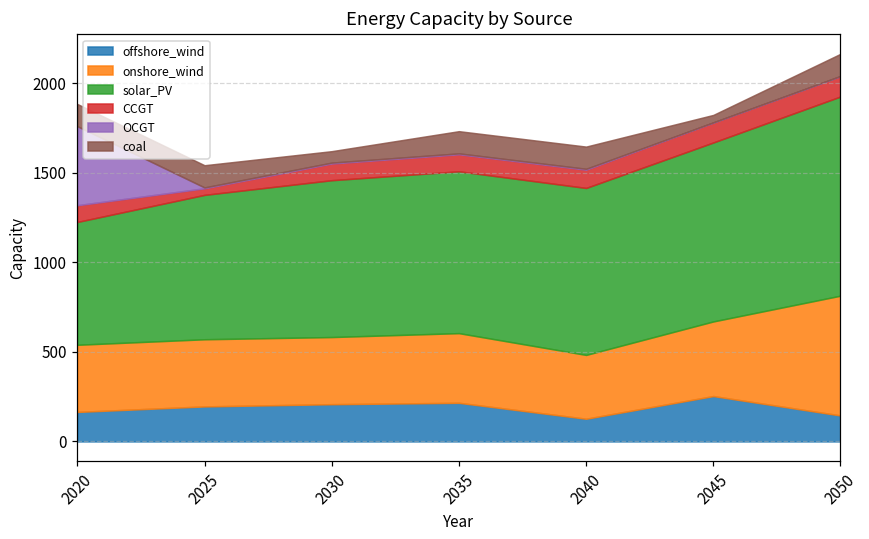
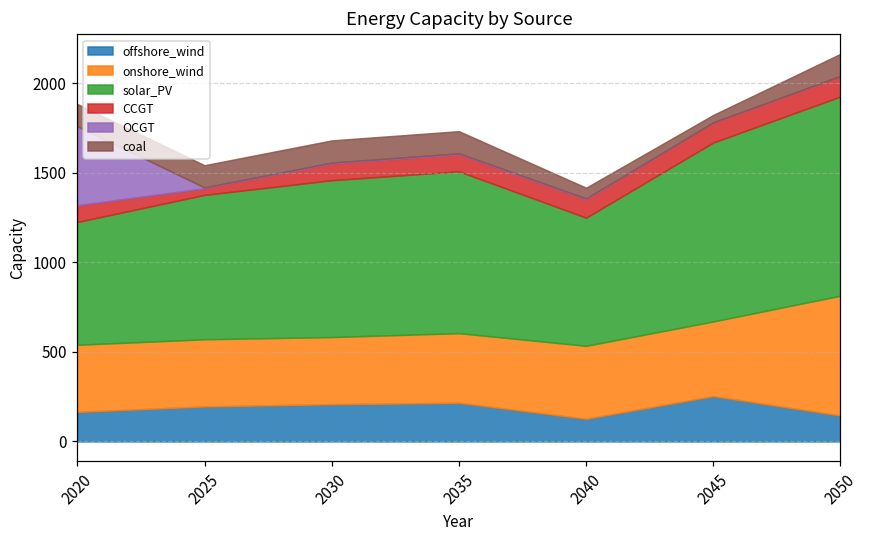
  {
    "offshore_wind": {
      "2020": 160,
      "2025": 200,
      "2030": 210,
      "2035": 220,
      "2040": 130,
      "2045": 250,
      "2050": 140
    },
    "onshore_wind": {
      "2020": 380,
      "2025": 380,
      "2030": 380,
      "2035": 390,
-     "2040": 360,
+     "2040": 410,
      "2045": 420,
      "2050": 670
    },
    "solar_PV": {
      "2020": 690,
      "2025": 810,
      "2030": 880,
      "2035": 900,
-     "2040": 930,
+     "2040": 720,
      "2045": 1000,
      "2050": 1110
    },
    "CCGT": {
      "2020": 90
    },
    "OCGT": {
      "2020": 440
    },
    "coal": {
      "2020": 120,
      "2025": 120,
-     "2030": 60,
+     "2030": 120,
      "2035": 120,
-     "2040": 120,
+     "2040": 60,
      "2045": 40,
      "2050": 120
    }
  }
